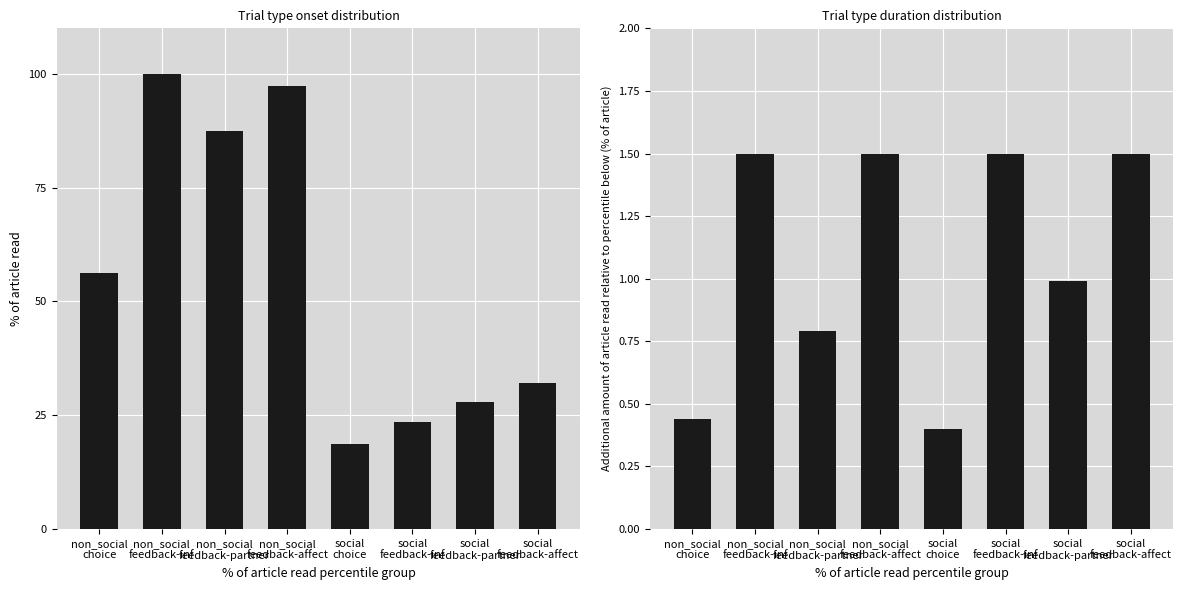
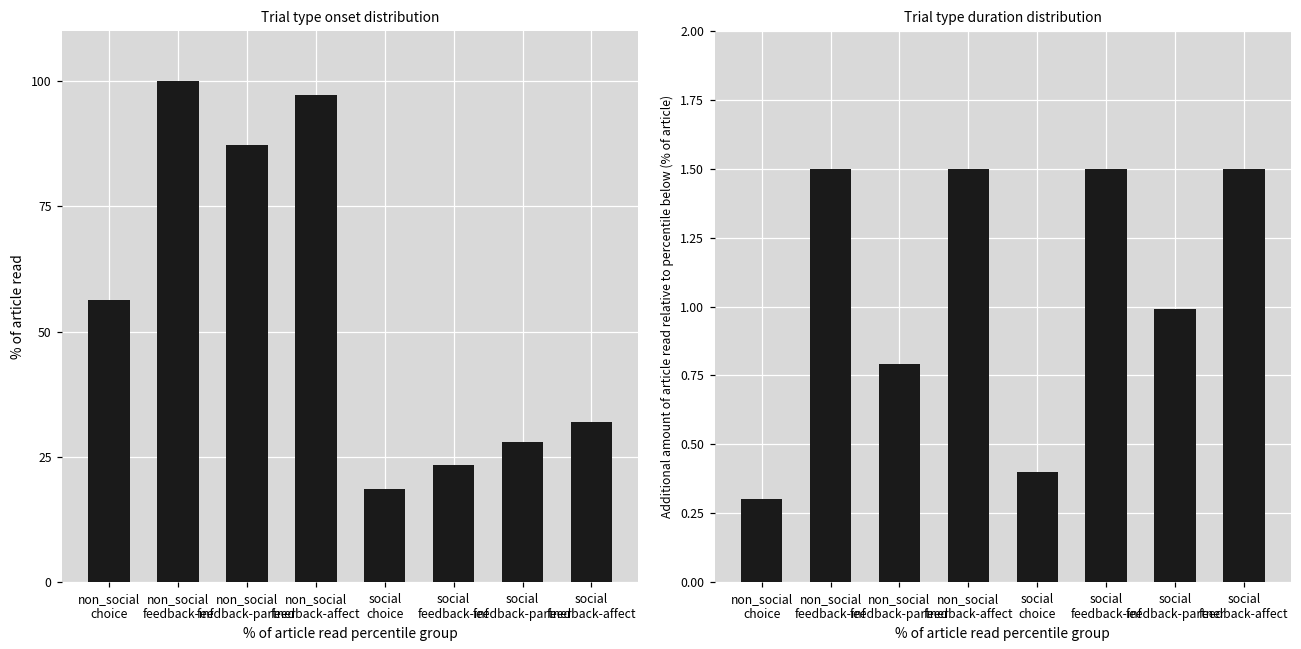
  {
    "Trial type onset distribution": {
      "non_social choice": 56,
      "social choice": 19
    },
    "Trial type duration distribution": {
-     "non_social choice": 0.44,
+     "non_social choice": 0.30,
      "social choice": 0.40
    }
  }
